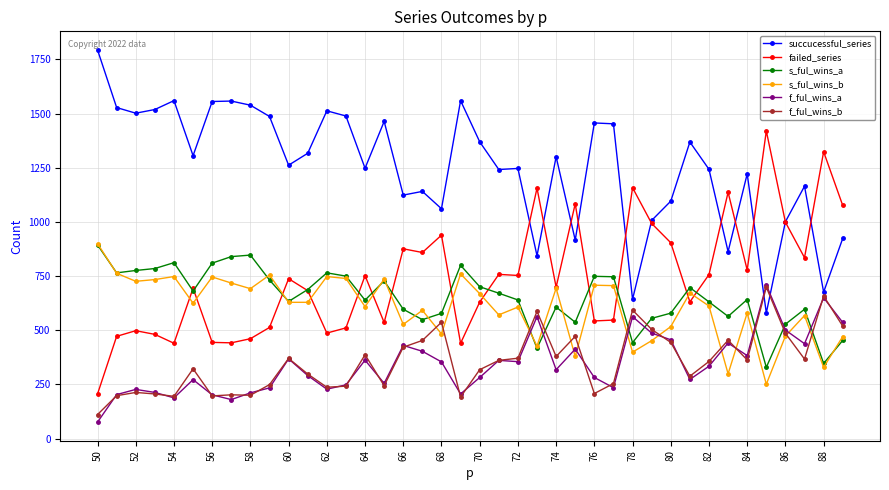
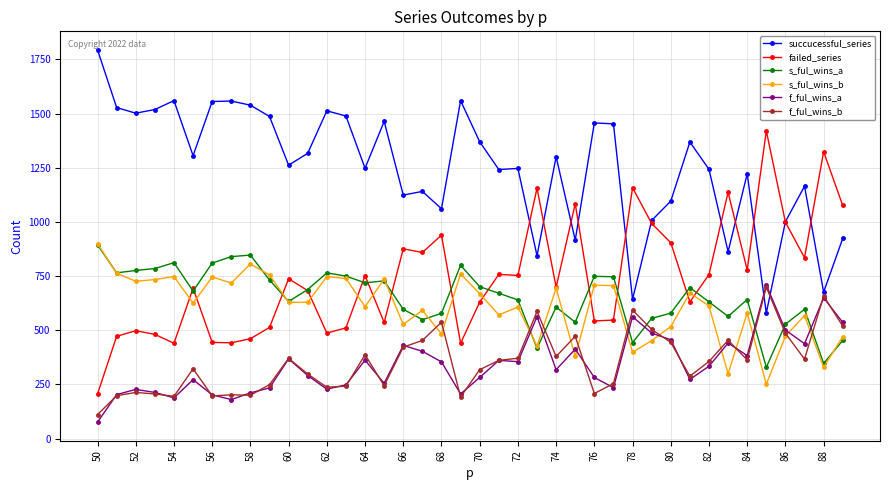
  {
    "succucessful_series": {
      "52": 1500,
      "54": 1560,
      "56": 1560,
      "58": 1540,
      "60": 1260,
      "62": 1510,
      "64": 1250,
      "66": 1120,
      "68": 1060,
      "70": 1370,
      "72": 1250,
      "74": 1300,
      "76": 1460,
      "78": 640,
      "80": 1100,
      "82": 1240,
      "84": 1220,
      "88": 680
    },
    "failed_series": {
      "50": 210,
      "52": 500,
      "54": 440,
      "56": 440,
      "58": 460,
      "60": 740,
      "62": 490,
      "64": 750,
      "66": 880,
      "68": 940,
      "70": 630,
      "72": 750,
      "76": 540,
      "78": 1160,
      "80": 900,
      "82": 760,
      "84": 780,
      "88": 1320
    },
    "s_ful_wins_a": {
      "52": 780,
      "54": 810,
      "56": 810,
      "58": 850,
      "62": 770,
-     "64": 640,
+     "64": 720,
      "66": 600,
      "68": 580,
      "70": 700,
      "72": 640,
      "74": 610,
      "76": 750,
      "78": 440,
      "80": 580,
      "82": 630,
      "84": 640,
      "86": 530,
      "88": 350
    },
    "s_ful_wins_b": {
      "52": 730,
      "54": 750,
      "56": 750,
-     "58": 690,
+     "58": 810,
      "62": 750,
      "64": 610,
      "66": 530,
      "68": 480,
      "70": 670,
      "72": 610,
      "76": 710,
      "78": 400,
      "80": 520,
      "82": 610,
      "84": 580,
      "86": 470,
      "88": 330
    },
    "f_ful_wins_a": {
      "50": 80,
      "52": 230,
      "64": 360,
      "68": 350,
      "70": 280,
      "72": 360,
      "74": 320,
      "76": 280,
      "78": 560,
      "80": 460,
      "82": 330,
      "84": 380,
      "86": 500
    },
    "f_ful_wins_b": {
      "50": 110,
      "52": 210,
      "64": 390,
      "68": 540,
      "70": 320,
      "72": 370,
      "74": 380,
      "76": 210,
      "78": 590,
      "80": 440,
      "82": 360,
      "84": 360,
      "86": 490
    }
  }
